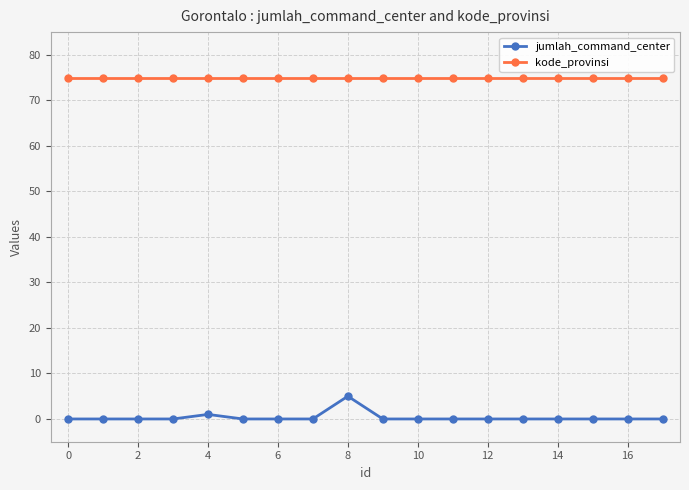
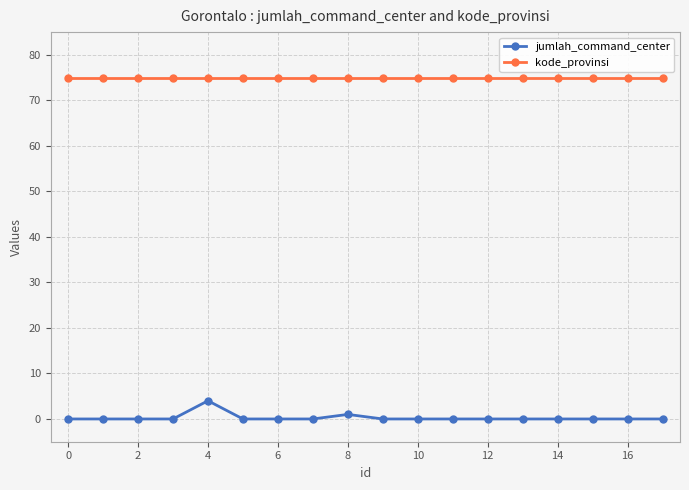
  {
    "jumlah_command_center": {
      "0": 0,
      "2": 0,
-     "4": 1,
+     "4": 4,
      "6": 0,
-     "8": 5,
+     "8": 1,
      "10": 0,
      "12": 0,
      "14": 0,
      "16": 0
    },
    "kode_provinsi": {
      "0": 75,
      "2": 75,
      "4": 75,
      "6": 75,
      "8": 75,
      "10": 75,
      "12": 75,
      "14": 75,
      "16": 75
    }
  }
